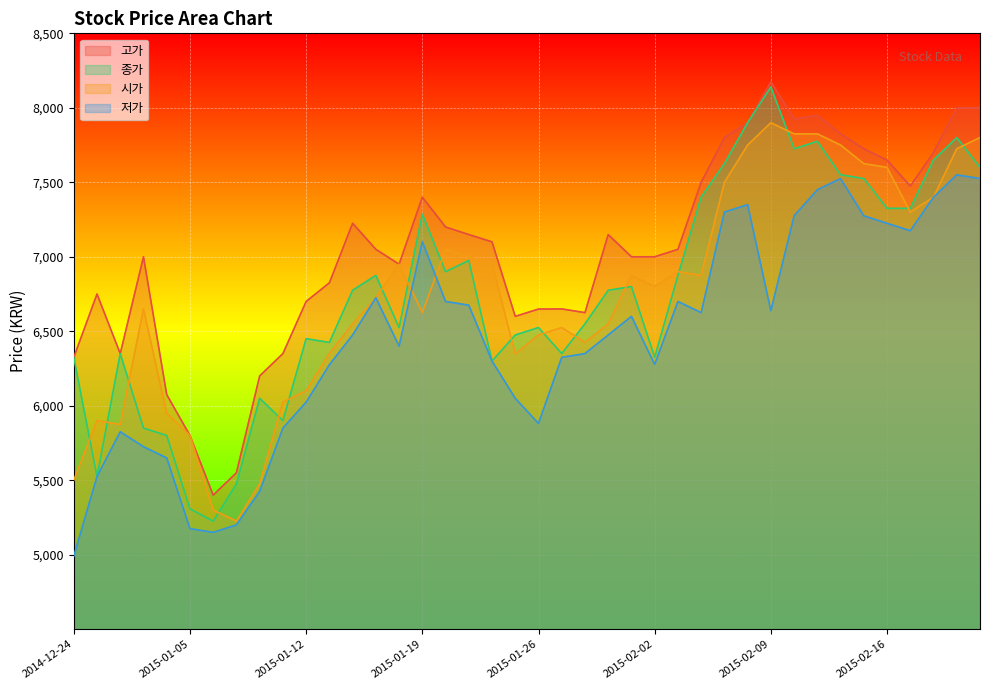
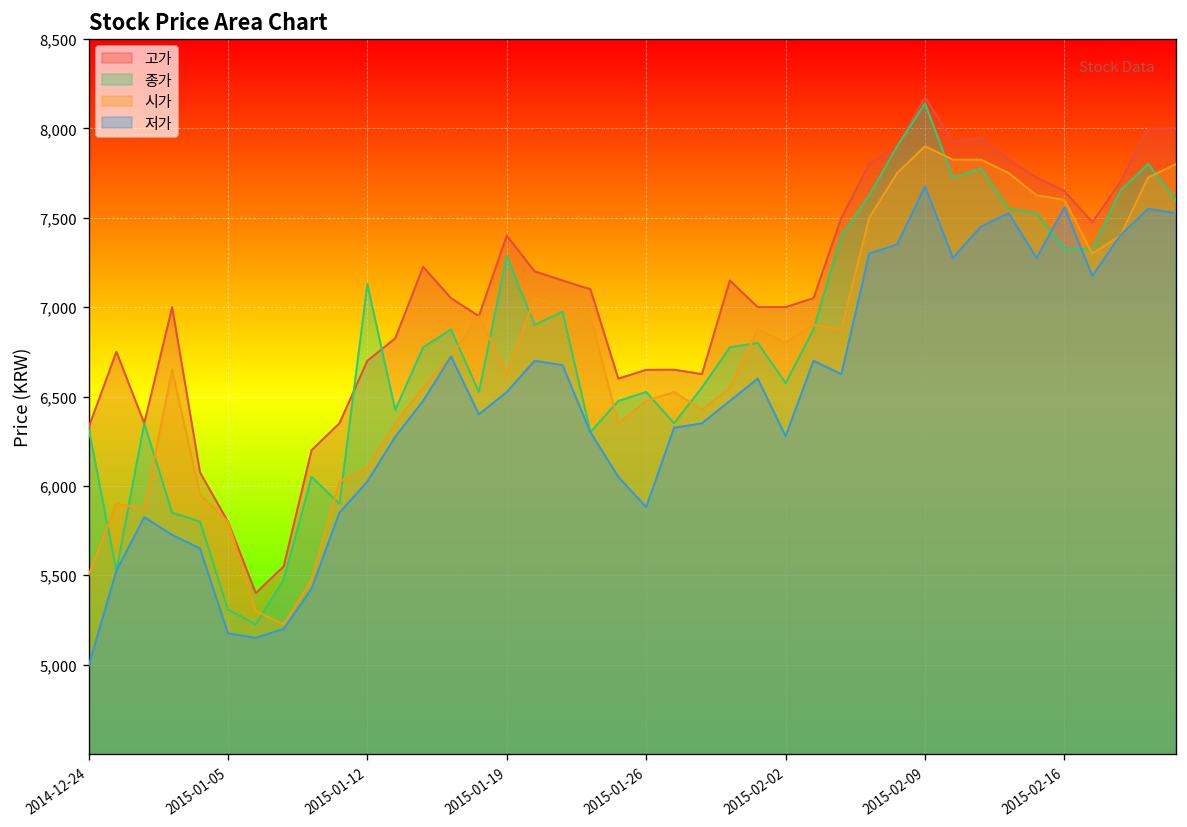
  {
    "종가": {
      "2015-01-05": "5,310",
-     "2015-01-12": "6,450",
+     "2015-01-12": "7,130",
      "2015-01-19": "7,290",
      "2015-01-26": "6,530",
-     "2015-02-02": "6,330",
+     "2015-02-02": "6,580",
      "2015-02-09": "8,140",
      "2015-02-16": "7,330"
    },
    "저가": {
      "2014-12-24": "4,990",
      "2015-01-05": "5,180",
      "2015-01-12": "6,020",
-     "2015-01-19": "7,100",
+     "2015-01-19": "6,530",
      "2015-01-26": "5,880",
      "2015-02-02": "6,280",
-     "2015-02-09": "6,640",
-     "2015-02-16": "7,230"
+     "2015-02-09": "7,680",
+     "2015-02-16": "7,560"
    }
  }
